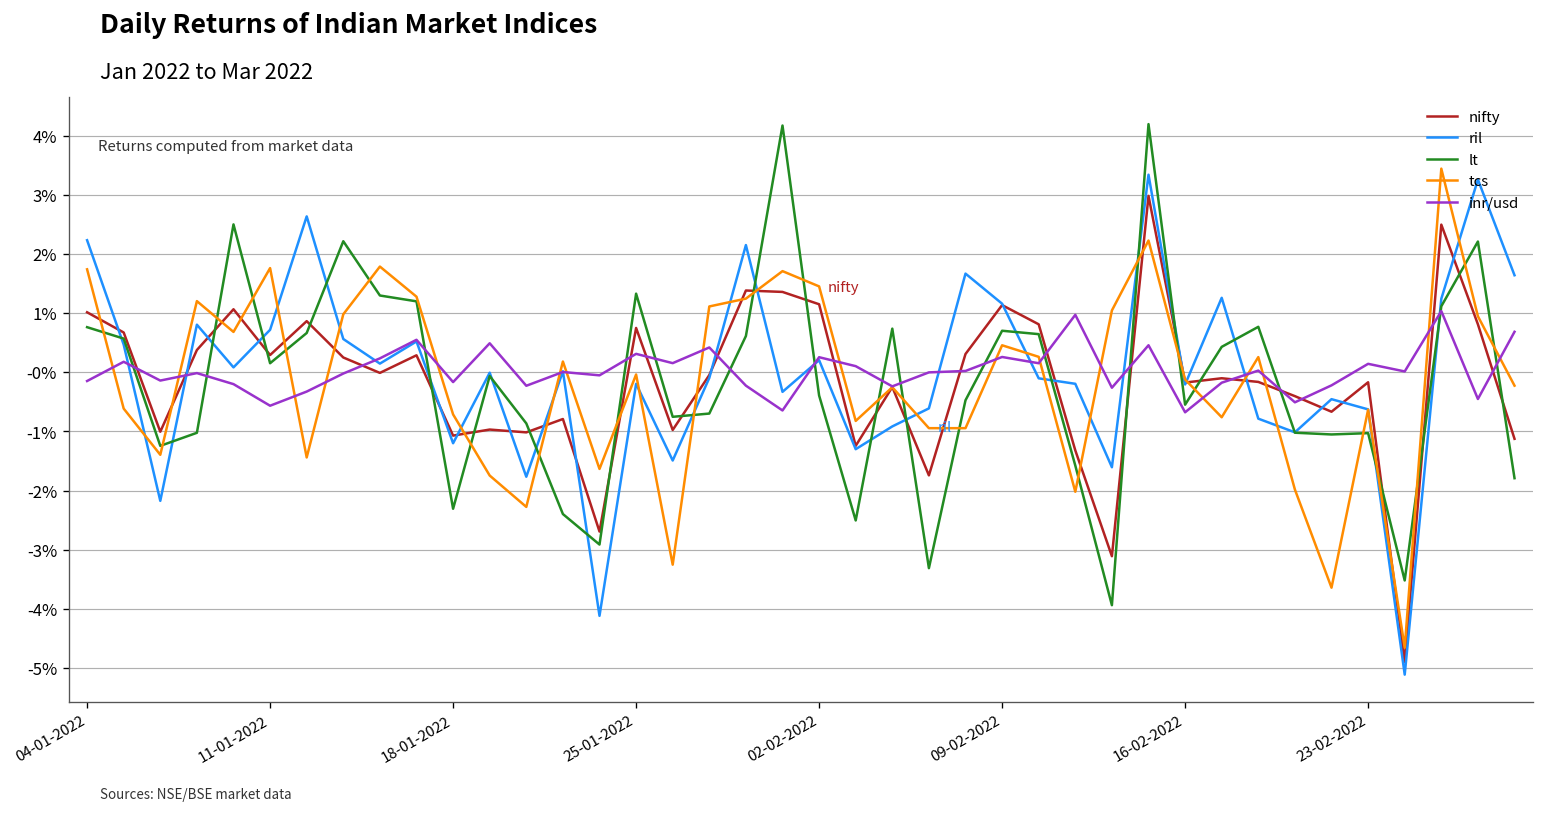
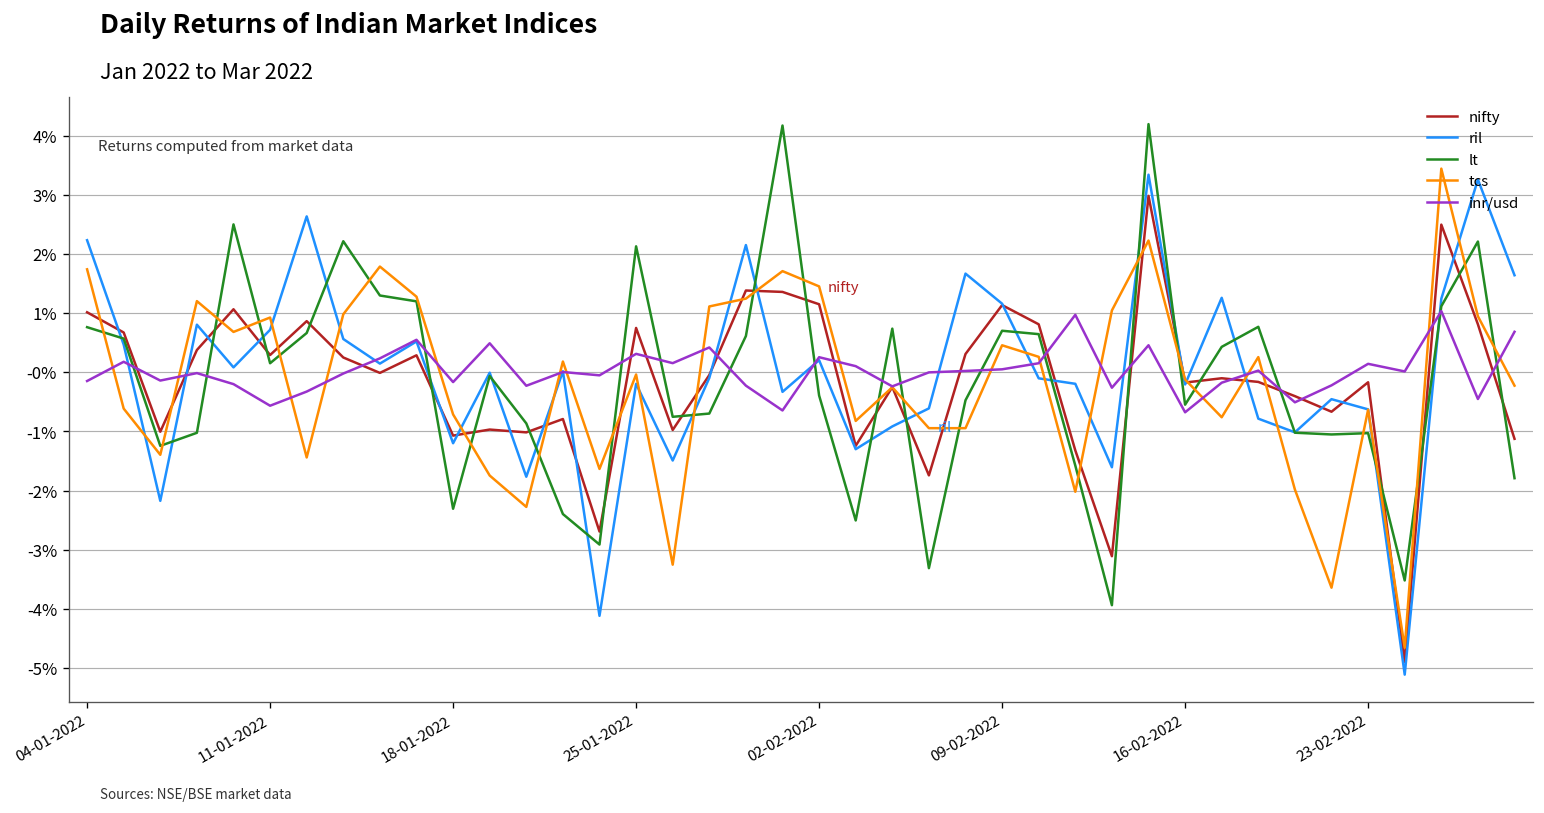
  {
    "nifty": {
      "04-01-2022": "1.0%",
      "11-01-2022": "0.3%",
      "18-01-2022": "-1.1%",
      "25-01-2022": "0.7%",
      "02-02-2022": "1.1%",
      "23-02-2022": "-0.2%"
    },
    "ril": {
      "04-01-2022": "2.2%",
      "11-01-2022": "0.7%",
      "18-01-2022": "-1.2%",
      "25-01-2022": "-0.2%"
    },
    "lt": {
      "04-01-2022": "0.8%",
      "11-01-2022": "0.2%",
      "18-01-2022": "-2.3%",
-     "25-01-2022": "1.3%",
+     "25-01-2022": "2.1%",
      "02-02-2022": "-0.4%",
      "09-02-2022": "0.7%",
      "16-02-2022": "-0.5%",
      "23-02-2022": "-1.0%"
    },
    "tcs": {
      "04-01-2022": "1.7%",
-     "11-01-2022": "1.8%",
+     "11-01-2022": "0.9%",
      "18-01-2022": "-0.7%",
      "25-01-2022": "0.0%",
      "02-02-2022": "1.5%",
      "09-02-2022": "0.5%"
    },
    "inr/usd": {
      "04-01-2022": "-0.1%",
      "11-01-2022": "-0.6%",
      "18-01-2022": "-0.2%",
      "25-01-2022": "0.3%",
-     "09-02-2022": "0.3%",
+     "09-02-2022": "0.0%",
      "16-02-2022": "-0.7%",
      "23-02-2022": "0.1%"
    }
  }
